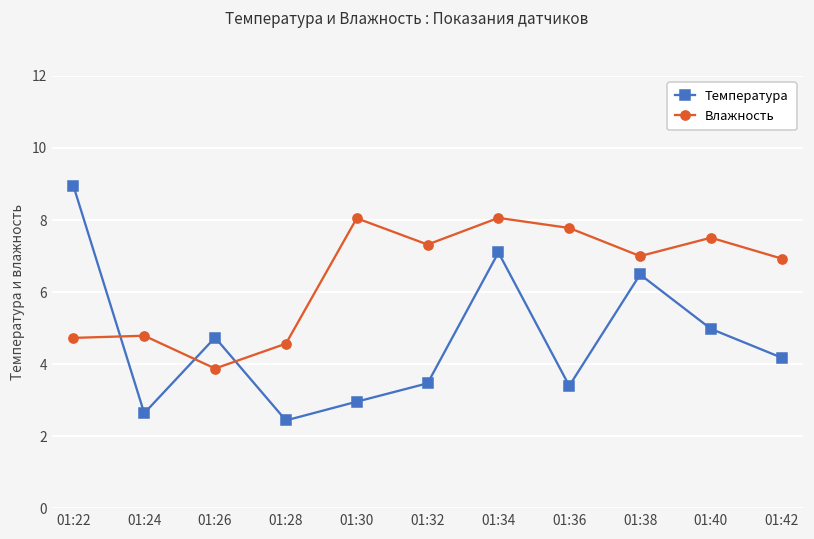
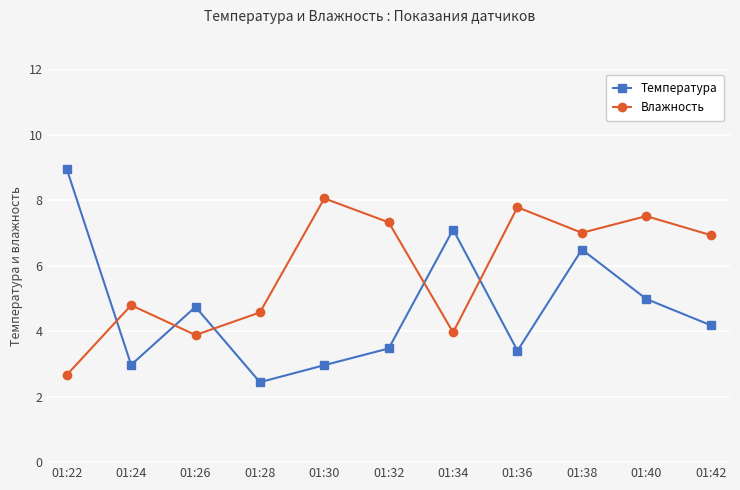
  {
    "Температура": {
      "01:22": 9.0,
-     "01:24": 2.6,
+     "01:24": 3.0,
      "01:26": 4.7,
      "01:28": 2.4,
      "01:30": 3.0,
      "01:32": 3.5,
      "01:34": 7.1,
      "01:36": 3.4,
      "01:38": 6.5,
      "01:40": 5.0,
      "01:42": 4.2
    },
    "Влажность": {
-     "01:22": 4.7,
+     "01:22": 2.7,
      "01:24": 4.8,
      "01:26": 3.9,
      "01:28": 4.6,
      "01:30": 8.1,
      "01:32": 7.3,
-     "01:34": 8.1,
+     "01:34": 4.0,
      "01:36": 7.8,
      "01:38": 7.0,
      "01:40": 7.5,
      "01:42": 6.9
    }
  }
